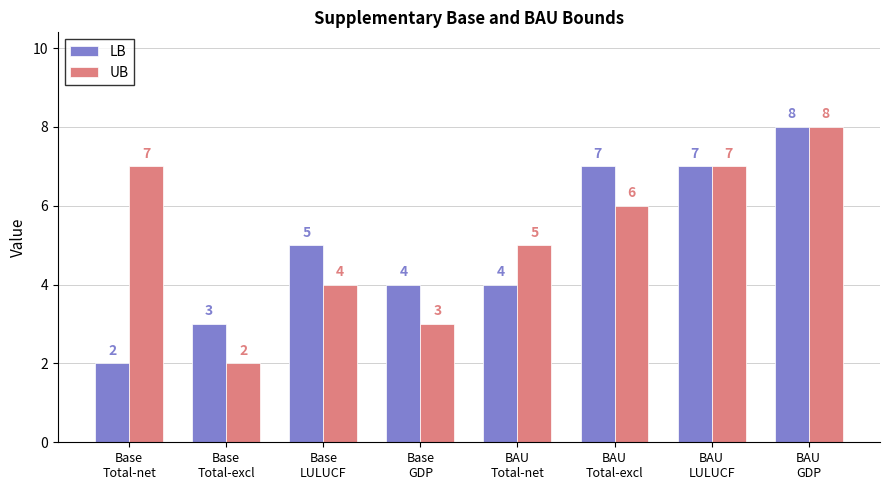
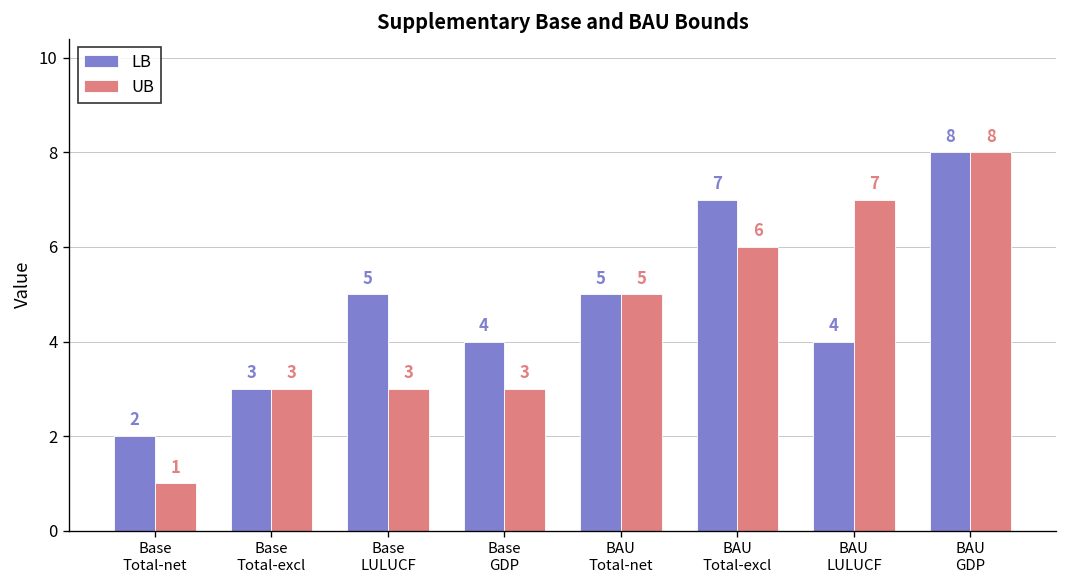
  {
    "LB": {
      "Base Total-net": 2,
      "Base Total-excl": 3,
      "Base LULUCF": 5,
      "Base GDP": 4,
-     "BAU Total-net": 4,
+     "BAU Total-net": 5,
      "BAU Total-excl": 7,
-     "BAU LULUCF": 7,
+     "BAU LULUCF": 4,
      "BAU GDP": 8
    },
    "UB": {
-     "Base Total-net": 7,
-     "Base Total-excl": 2,
-     "Base LULUCF": 4,
+     "Base Total-net": 1,
+     "Base Total-excl": 3,
+     "Base LULUCF": 3,
      "Base GDP": 3,
      "BAU Total-net": 5,
      "BAU Total-excl": 6,
      "BAU LULUCF": 7,
      "BAU GDP": 8
    }
  }
